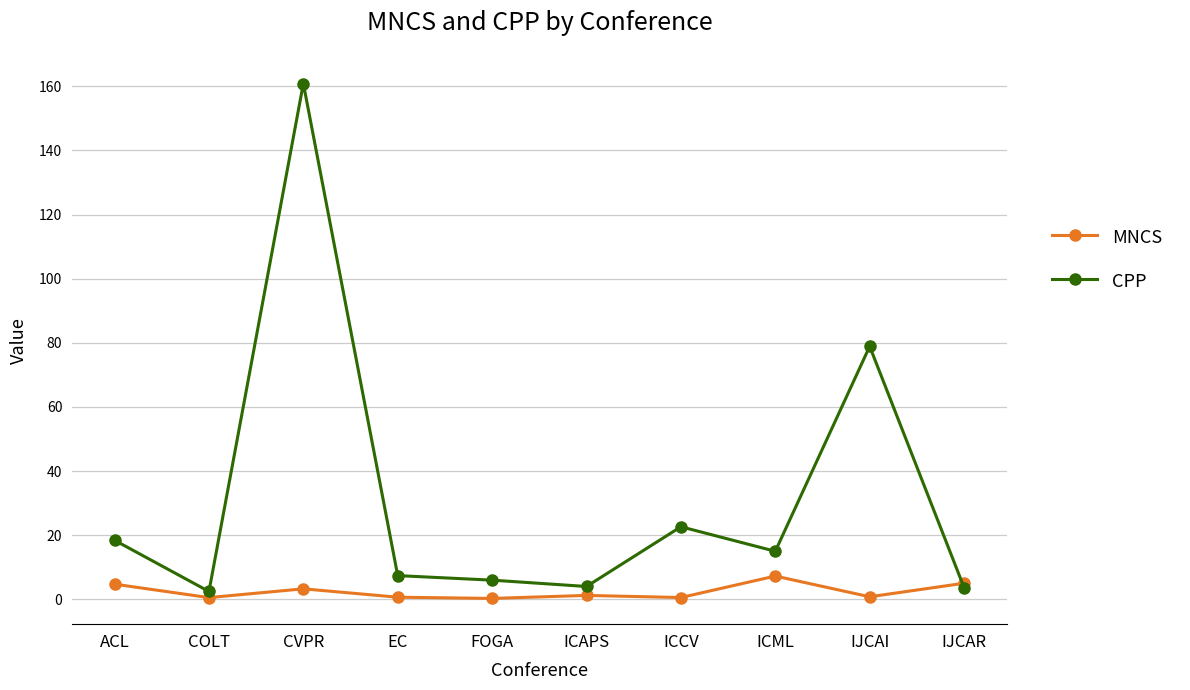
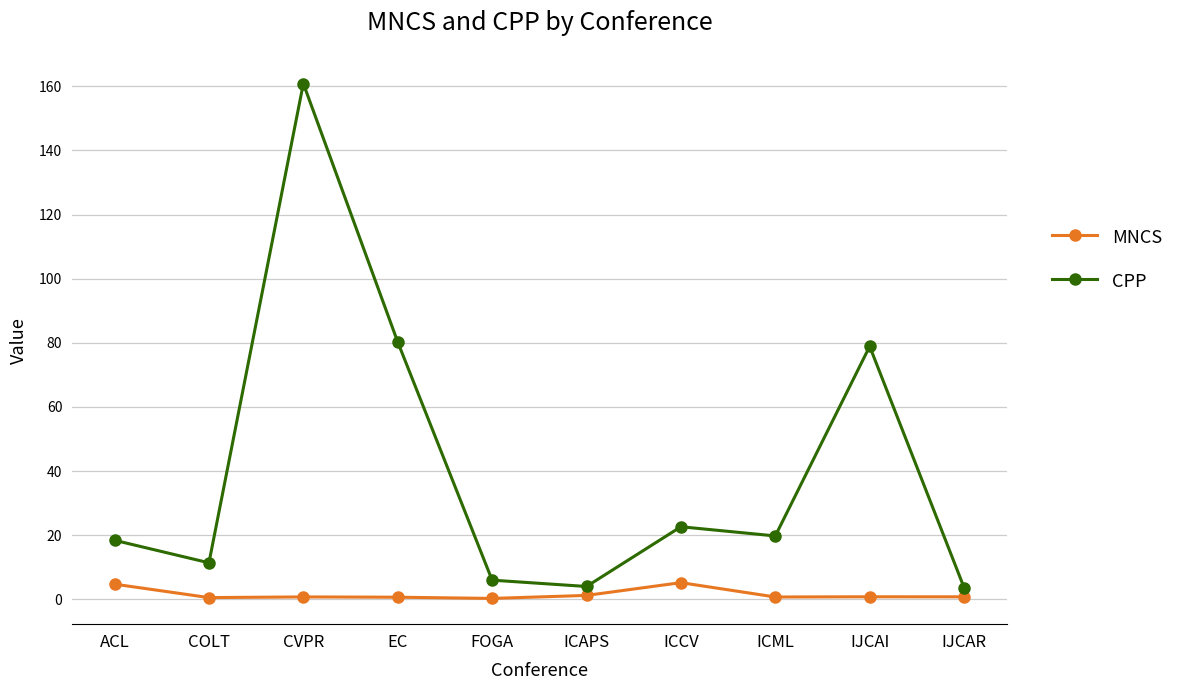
  {
    "MNCS": {
      "ACL": 5,
      "COLT": 1,
-     "CVPR": 3,
+     "CVPR": 1,
      "EC": 1,
      "FOGA": 0,
      "ICAPS": 1,
-     "ICCV": 1,
-     "ICML": 7,
+     "ICCV": 5,
+     "ICML": 1,
      "IJCAI": 1,
-     "IJCAR": 5
+     "IJCAR": 1
    },
    "CPP": {
      "ACL": 18,
-     "COLT": 2,
+     "COLT": 11,
      "CVPR": 161,
-     "EC": 7,
+     "EC": 80,
      "FOGA": 6,
      "ICAPS": 4,
      "ICCV": 23,
-     "ICML": 15,
+     "ICML": 20,
      "IJCAI": 79,
      "IJCAR": 4
    }
  }
